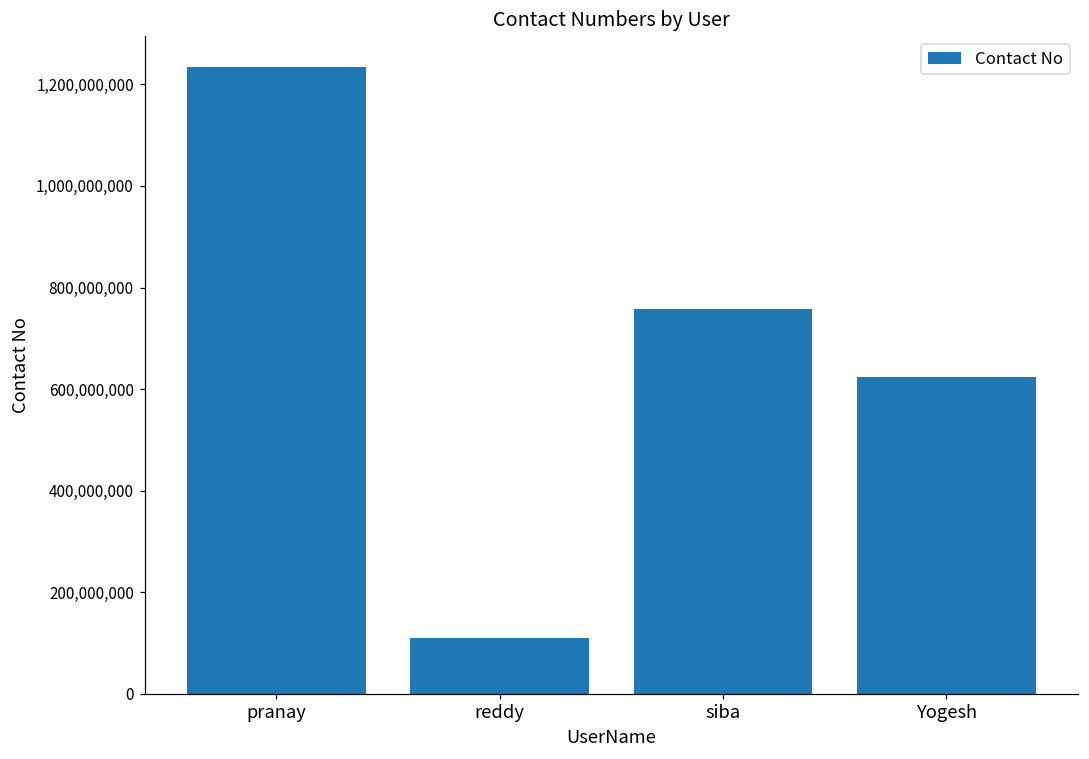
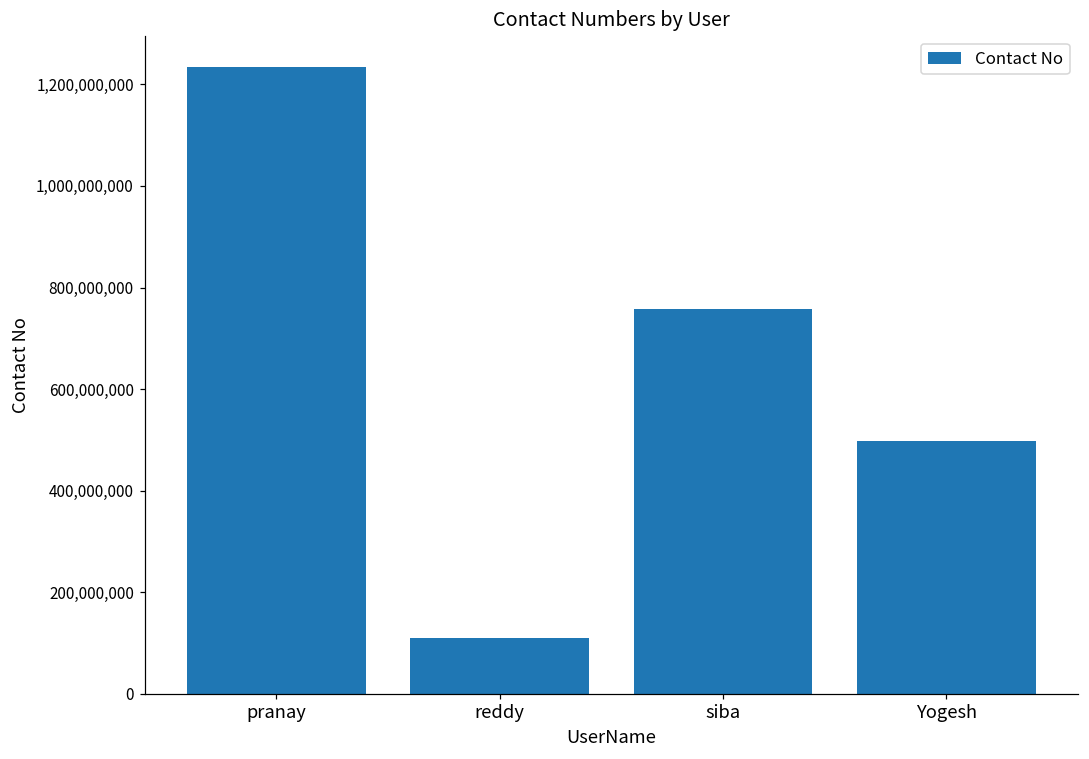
  {
    "pranay": "1,230,000,000",
    "reddy": "110,000,000",
    "siba": "760,000,000",
-   "Yogesh": "620,000,000"
+   "Yogesh": "500,000,000"
  }
